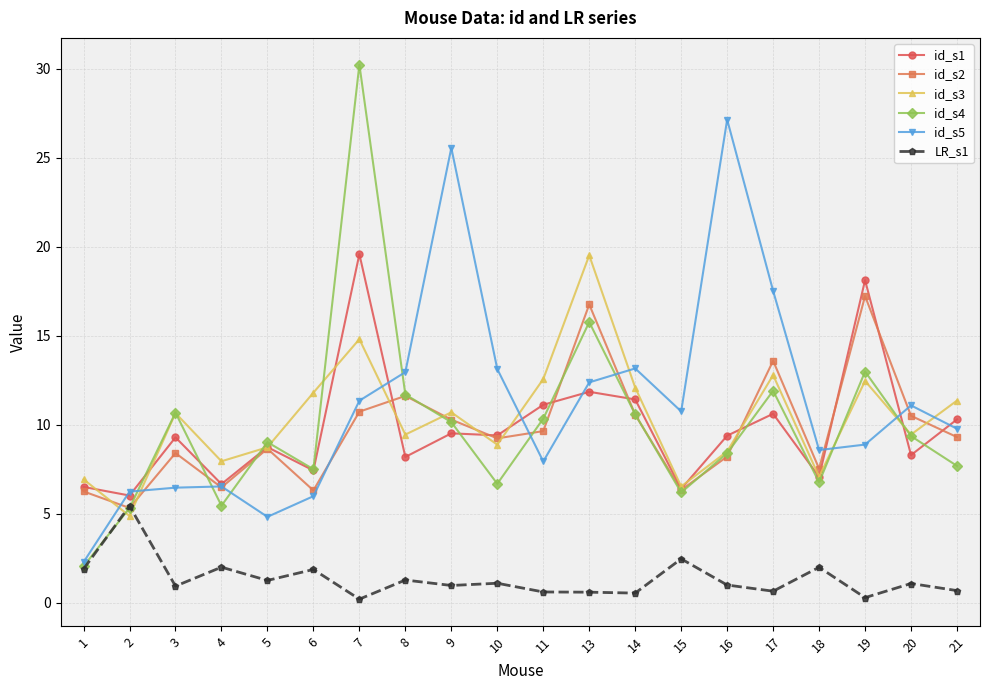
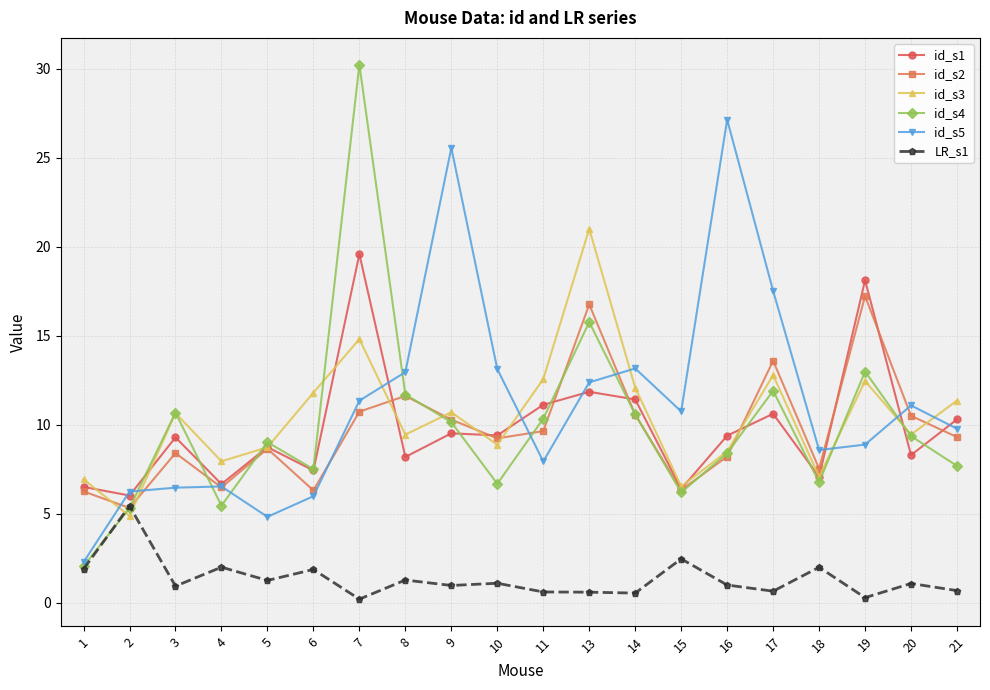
  {
    "id_s3": {
      "1": 6.9,
      "2": 4.9,
      "4": 7.9,
      "6": 11.8,
      "7": 14.8,
      "8": 9.4,
      "9": 10.7,
      "10": 8.9,
      "11": 12.6,
-     "13": 19.5,
+     "13": 21.0,
      "14": 12.1,
      "17": 12.8,
      "19": 12.5,
      "21": 11.4
    },
    "id_s4": {
      "1": 2.0,
      "4": 5.4,
      "5": 9.0,
      "7": 30.2,
      "10": 6.7,
      "11": 10.3,
      "13": 15.8,
      "17": 11.9,
      "18": 6.8,
      "19": 13.0,
      "21": 7.7
    },
    "id_s5": {
      "1": 2.3,
      "2": 6.2,
      "3": 6.5,
      "5": 4.8,
      "6": 6.0,
      "7": 11.3,
      "8": 13.0,
      "9": 25.6,
      "10": 13.1,
      "11": 7.9,
      "13": 12.4,
      "14": 13.2,
      "15": 10.7,
      "16": 27.1,
      "17": 17.5,
      "18": 8.6,
      "19": 8.9,
      "20": 11.1,
      "21": 9.8
    },
    "LR_s1": {
      "1": 1.9,
      "3": 0.9,
      "4": 2.0,
      "5": 1.2,
      "6": 1.9,
      "7": 0.2,
      "8": 1.3,
      "9": 1.0,
      "10": 1.1,
      "11": 0.6,
      "13": 0.6,
      "14": 0.5,
      "15": 2.5,
      "16": 1.0,
      "17": 0.6,
      "18": 2.0,
      "19": 0.3,
      "20": 1.1,
      "21": 0.7
    }
  }
